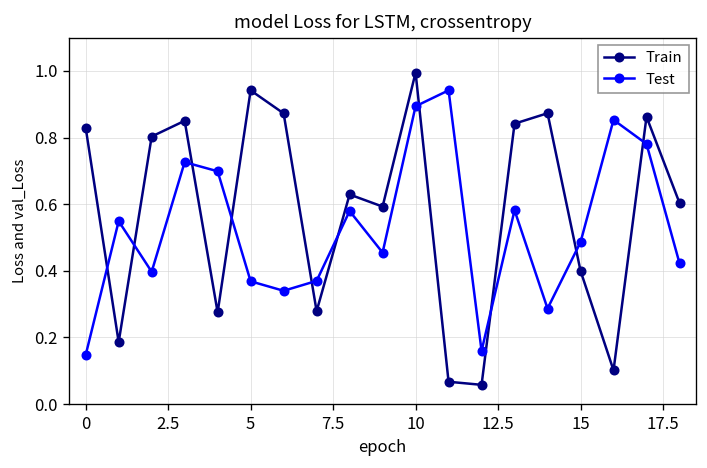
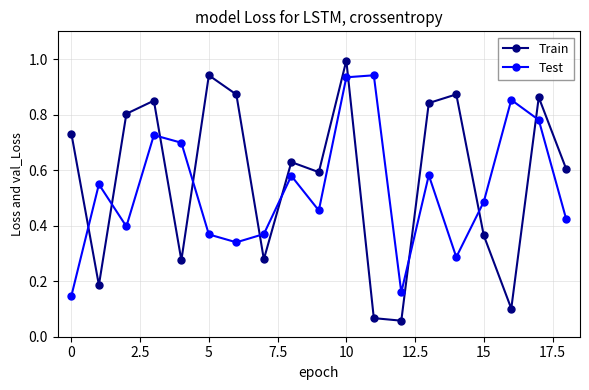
  {
    "Train": {
-     "0": 0.83,
+     "0": 0.73,
      "5": 0.94,
      "10": 0.99,
-     "15": 0.40
+     "15": 0.36
    },
    "Test": {
      "0": 0.15,
      "5": 0.37,
-     "10": 0.89,
+     "10": 0.93,
      "15": 0.49
    }
  }
